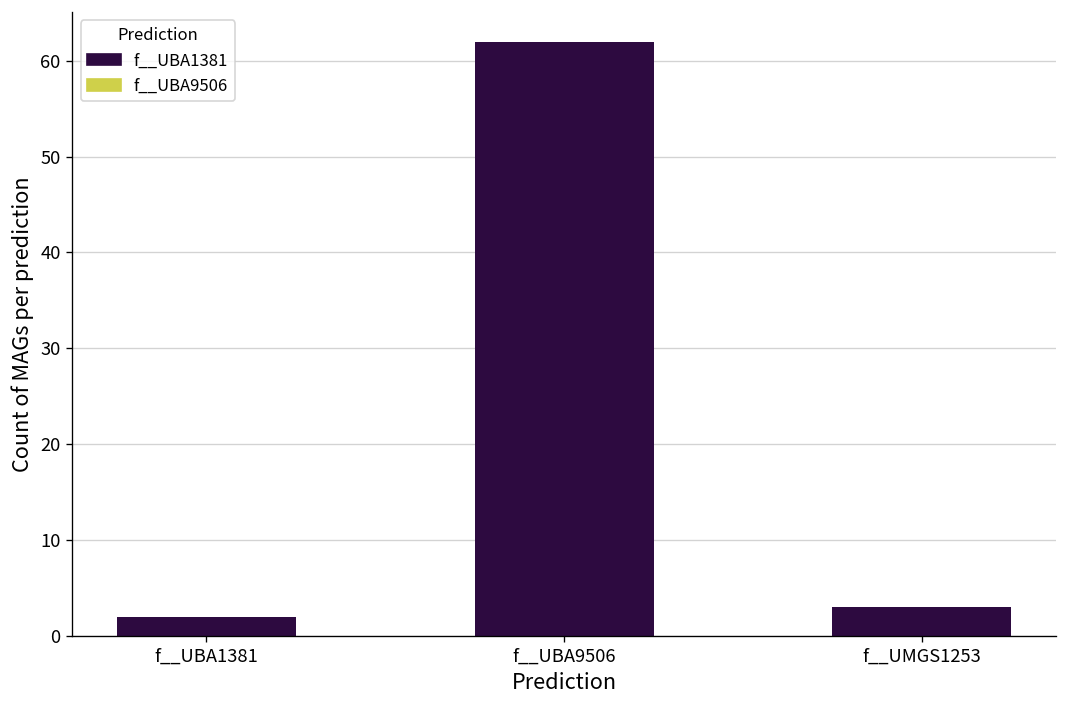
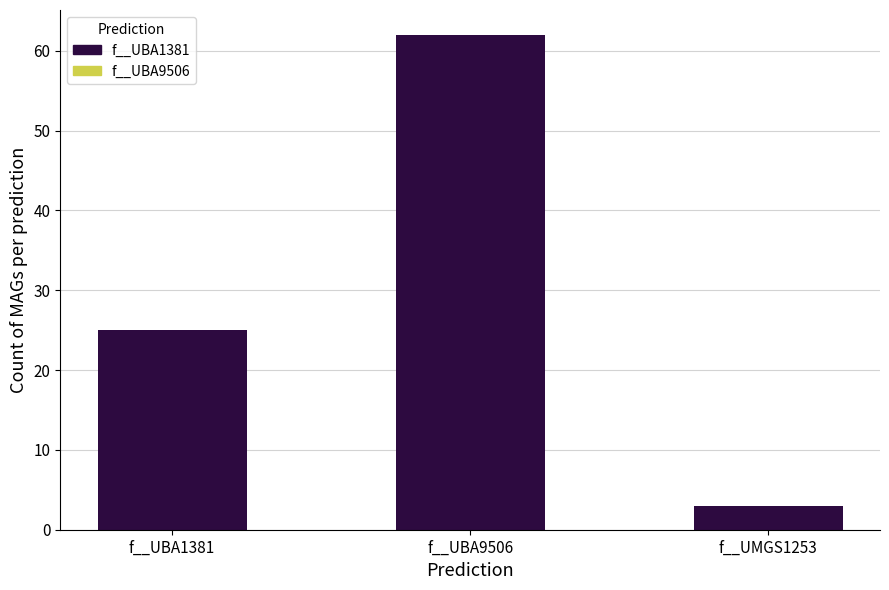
  {
-   "f__UBA1381": 2,
+   "f__UBA1381": 25,
    "f__UBA9506": 62,
    "f__UMGS1253": 3
  }
